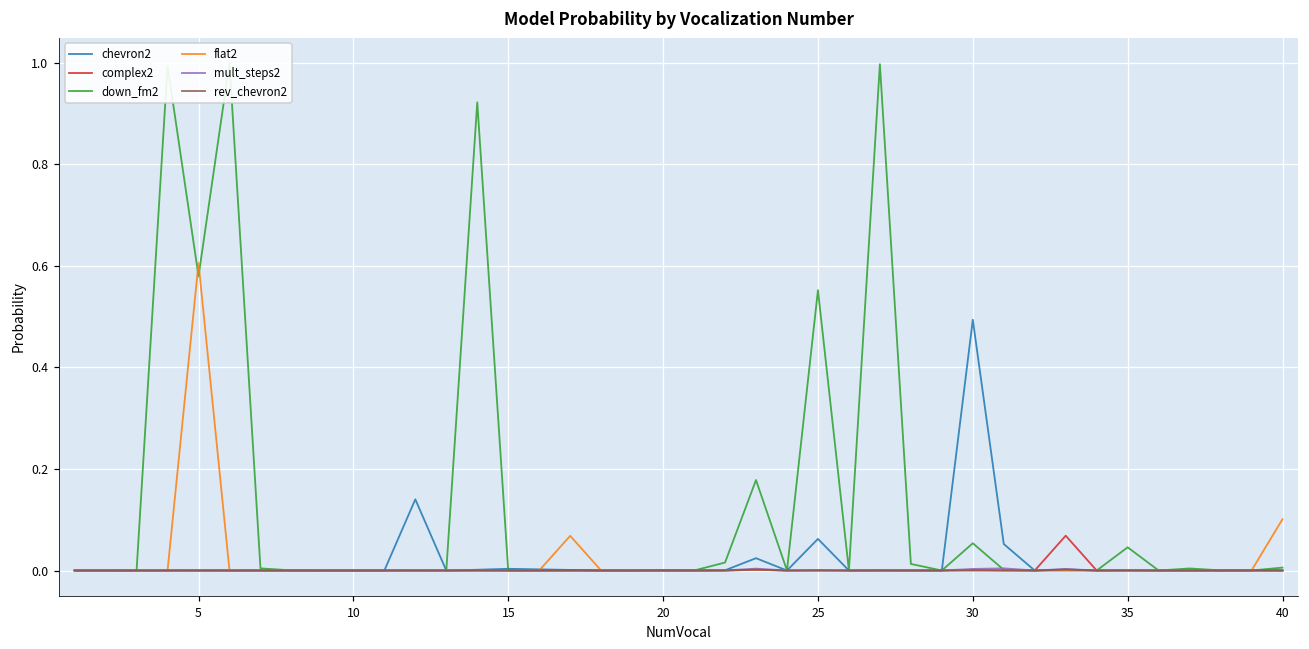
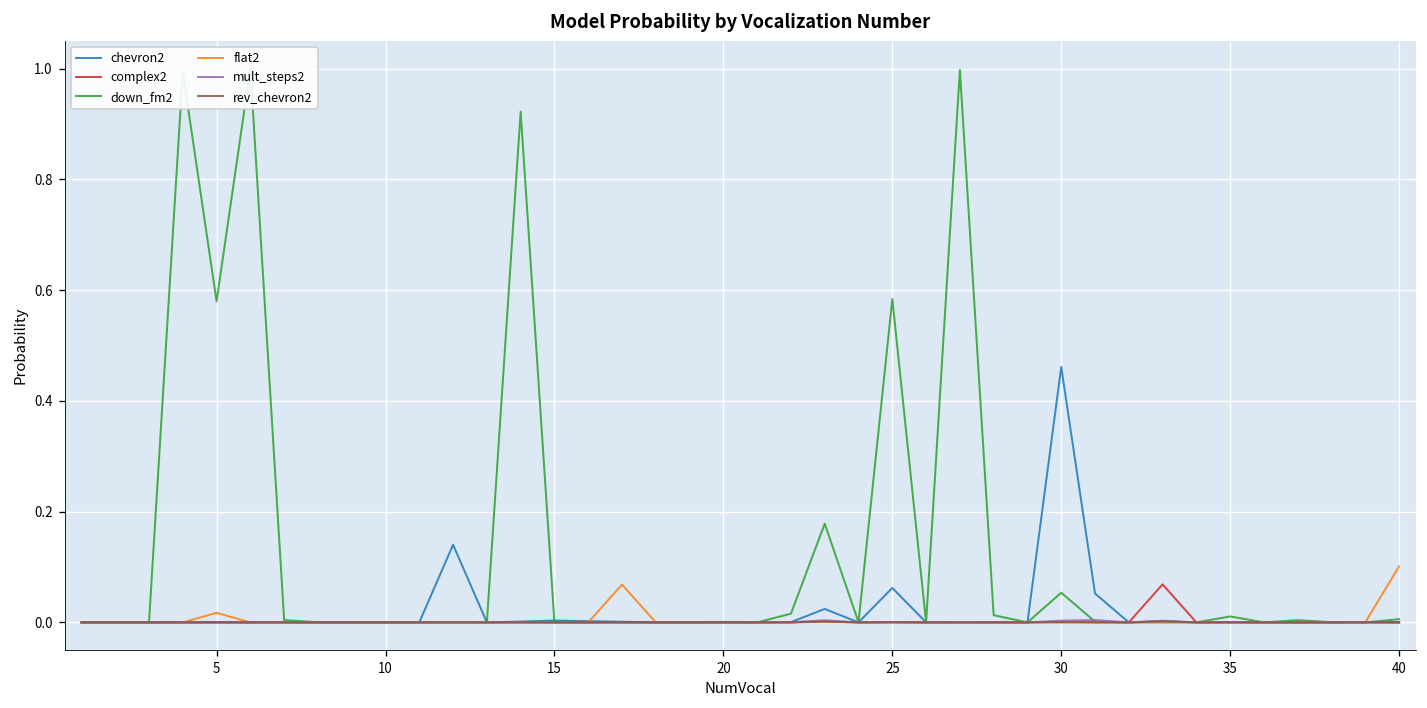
  {
    "chevron2": {
      "25": 0.06,
-     "30": 0.49
+     "30": 0.46
    },
    "down_fm2": {
      "5": 0.58,
-     "25": 0.55,
+     "25": 0.58,
      "30": 0.05,
-     "35": 0.05,
+     "35": 0.01,
      "40": 0.01
    },
    "flat2": {
-     "5": 0.61,
+     "5": 0.02,
      "40": 0.10
    }
  }
